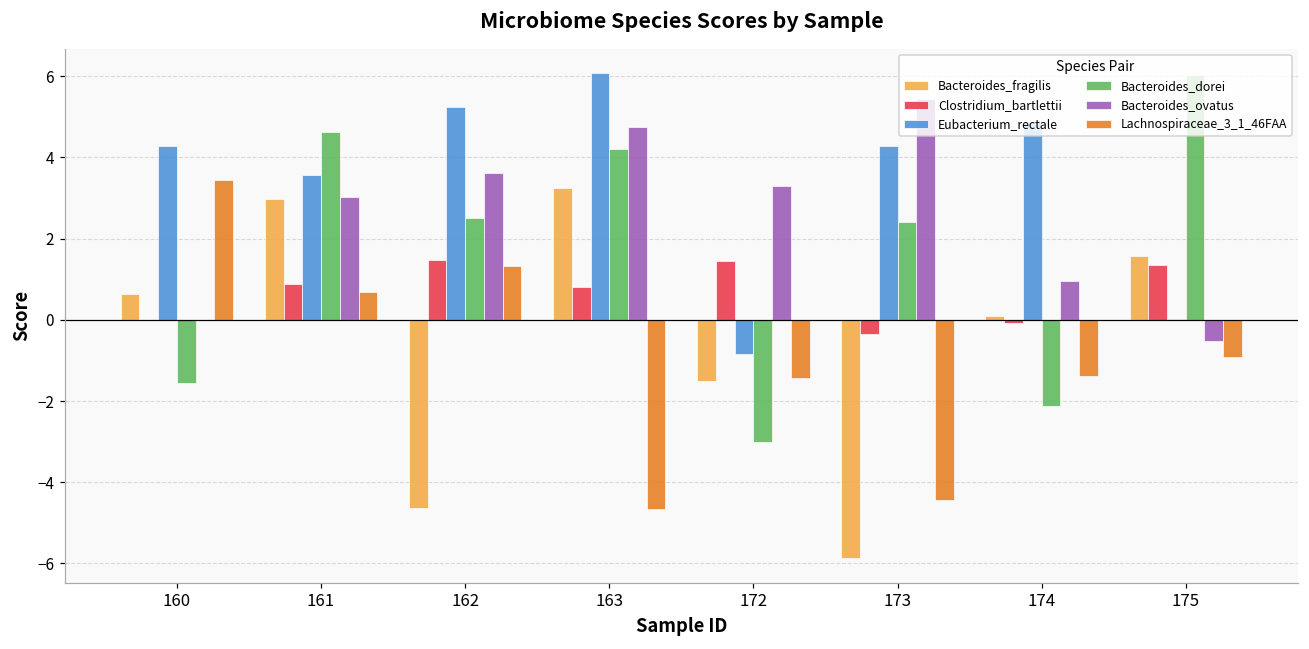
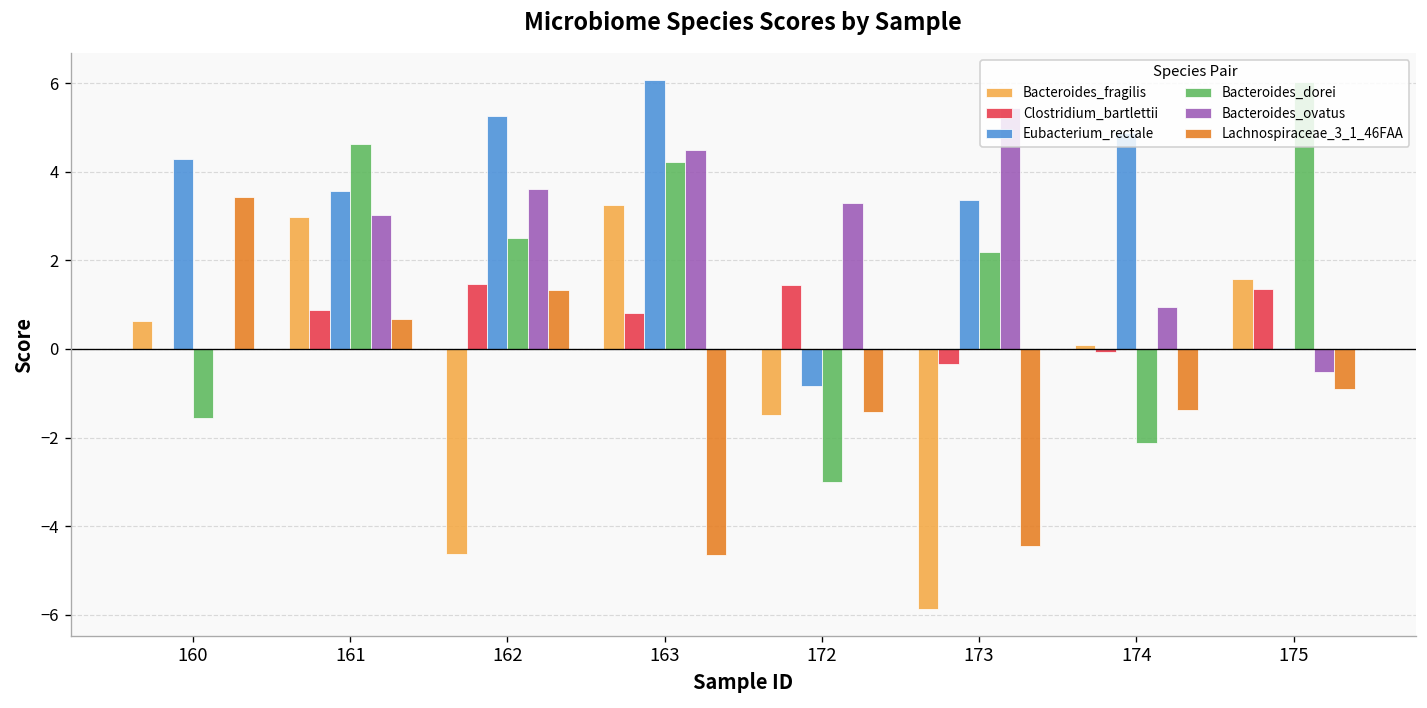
  {
    "Clostridium_bartlettii": {
      "160": 0.0,
      "161": 0.9,
      "162": 1.5,
      "163": 0.8,
      "172": 1.5,
      "173": -0.3,
      "174": -0.1,
      "175": 1.4
    },
    "Eubacterium_rectale": {
      "160": 4.3,
      "161": 3.6,
      "162": 5.3,
      "163": 6.1,
      "172": -0.8,
-     "173": 4.3
+     "173": 3.4
    },
    "Bacteroides_dorei": {
      "160": -1.6,
      "161": 4.6,
      "162": 2.5,
      "163": 4.2,
      "172": -3.0,
-     "173": 2.4,
+     "173": 2.2,
      "174": -2.1
    },
    "Bacteroides_ovatus": {
      "160": 0.0,
      "161": 3.0,
      "162": 3.6,
-     "163": 4.8,
+     "163": 4.5,
      "172": 3.3,
      "174": 0.9,
      "175": -0.5
    }
  }
